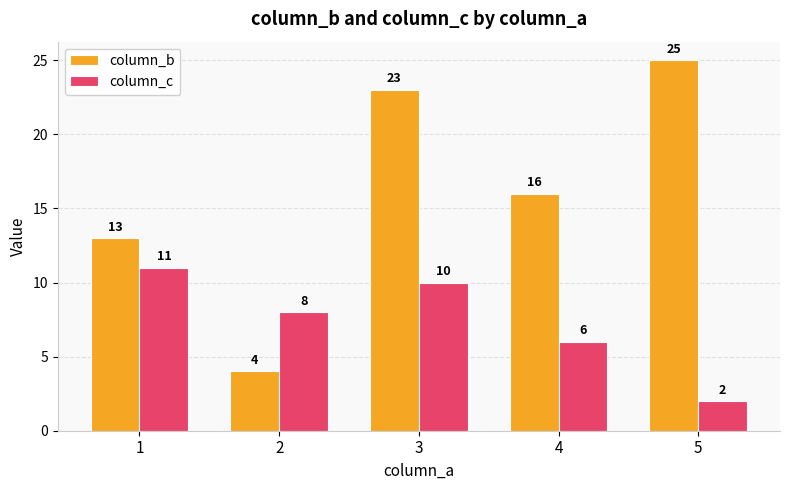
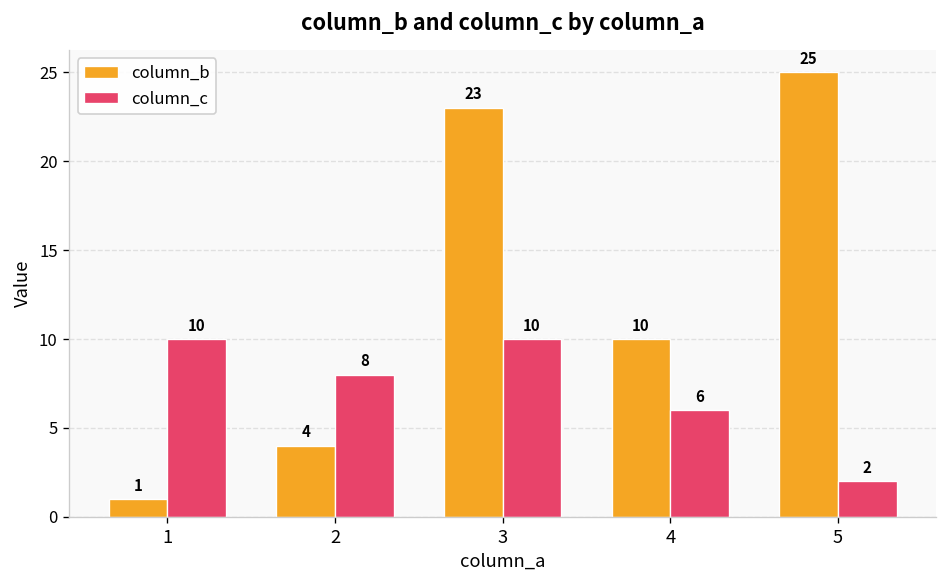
  {
    "column_b": {
-     "1": 13,
+     "1": 1,
      "2": 4,
      "3": 23,
-     "4": 16,
+     "4": 10,
      "5": 25
    },
    "column_c": {
-     "1": 11,
+     "1": 10,
      "2": 8,
      "3": 10,
      "4": 6,
      "5": 2
    }
  }
